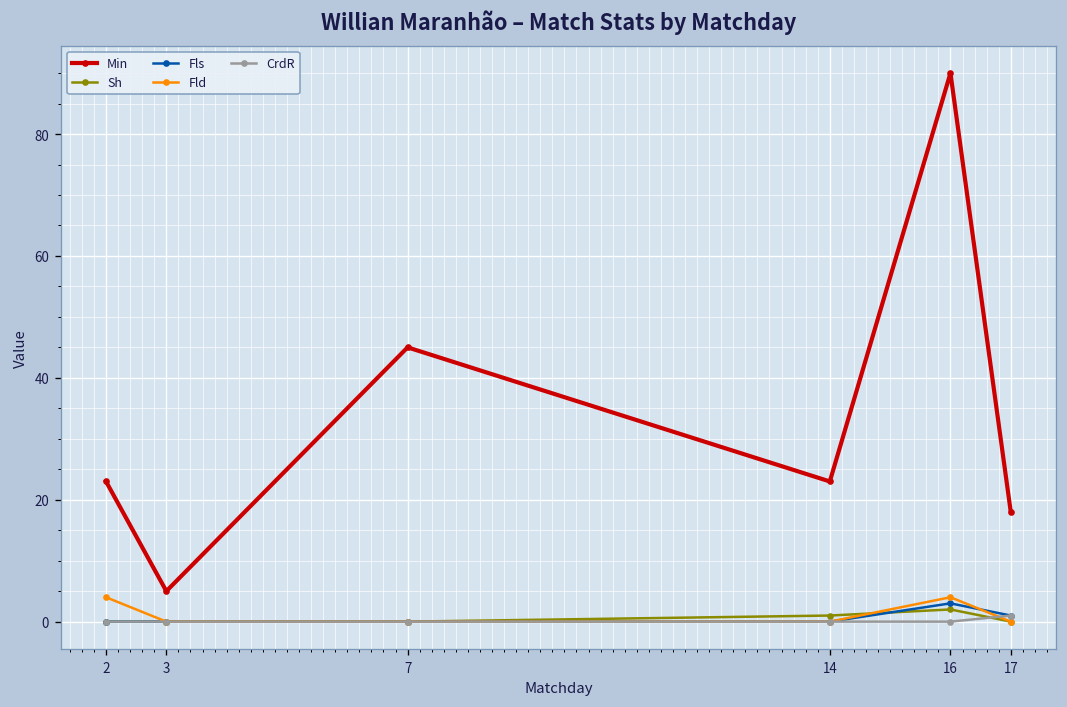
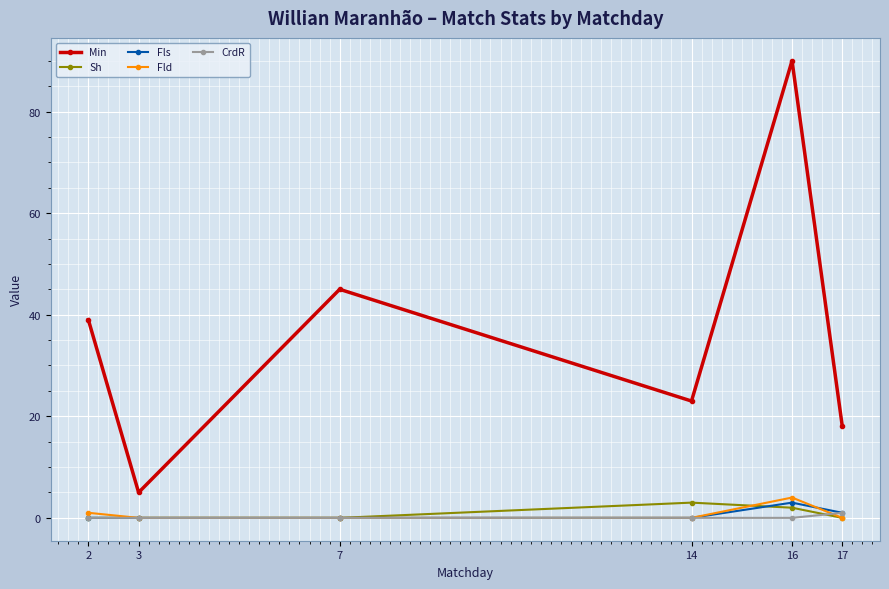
  {
    "Min": {
-     "2": 23,
+     "2": 39,
      "3": 5,
      "7": 45,
      "14": 23,
      "16": 90,
      "17": 18
    },
    "Sh": {
-     "14": 1,
+     "14": 3,
      "16": 2
    },
    "Fls": {
      "16": 3
    },
    "Fld": {
-     "2": 4,
+     "2": 1,
      "16": 4
    },
    "CrdR": {
      "16": 0
    }
  }
